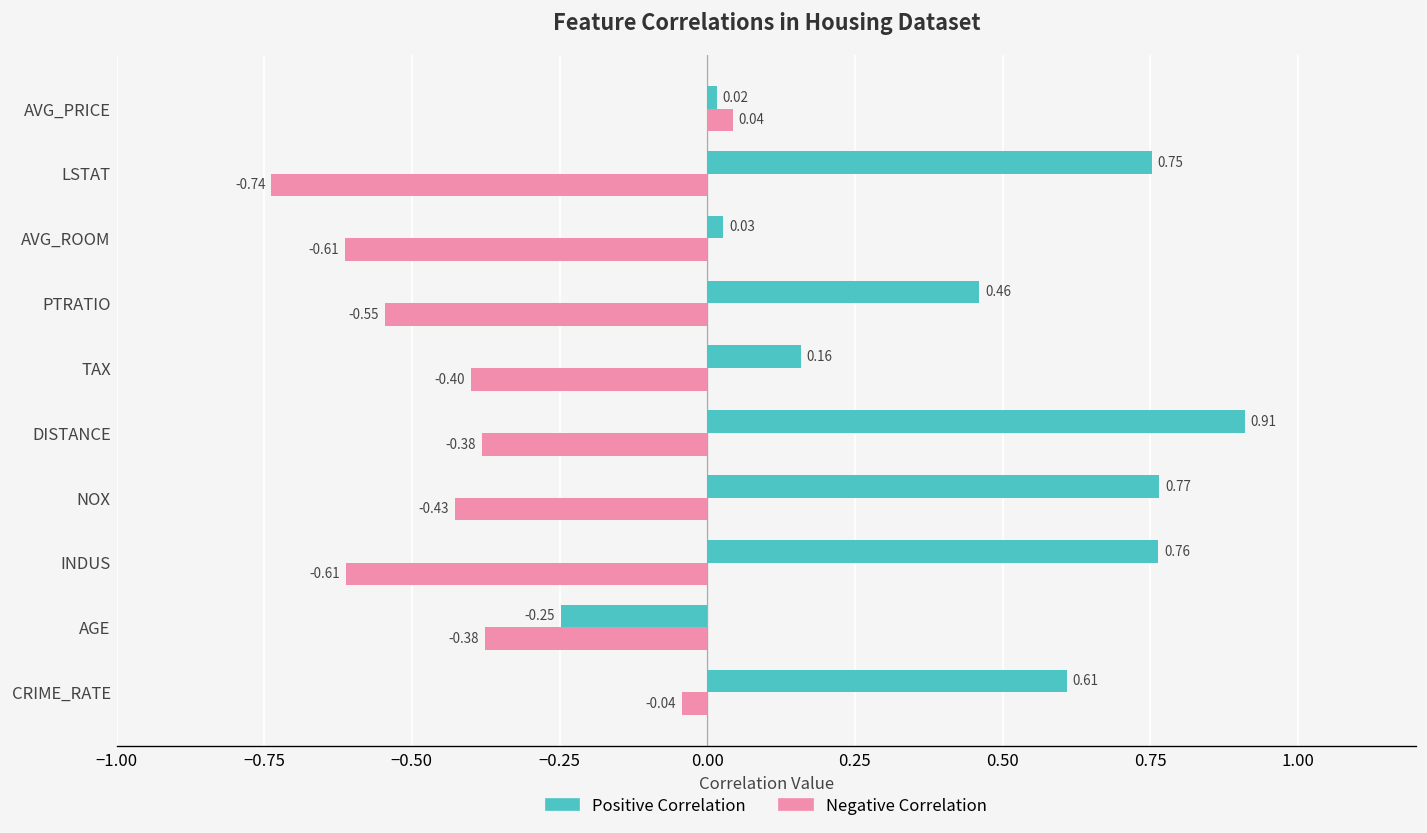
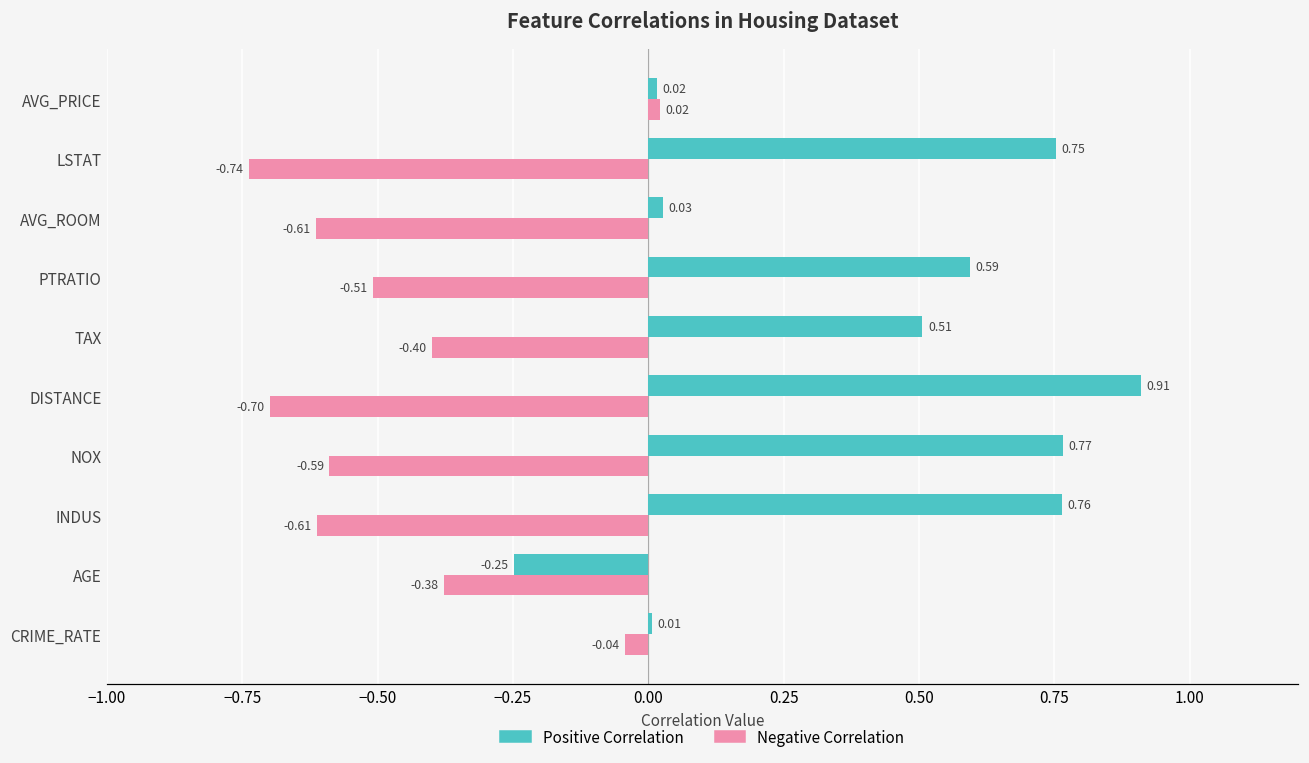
  {
    "Positive Correlation": {
      "AVG_PRICE": 0.02,
      "LSTAT": 0.75,
      "AVG_ROOM": 0.03,
-     "PTRATIO": 0.46,
-     "TAX": 0.16,
+     "PTRATIO": 0.59,
+     "TAX": 0.51,
      "DISTANCE": 0.91,
      "NOX": 0.77,
      "INDUS": 0.76,
      "AGE": -0.25,
-     "CRIME_RATE": 0.61
+     "CRIME_RATE": 0.01
    },
    "Negative Correlation": {
-     "AVG_PRICE": 0.04,
+     "AVG_PRICE": 0.02,
      "LSTAT": -0.74,
      "AVG_ROOM": -0.61,
-     "PTRATIO": -0.55,
+     "PTRATIO": -0.51,
      "TAX": -0.40,
-     "DISTANCE": -0.38,
-     "NOX": -0.43,
+     "DISTANCE": -0.70,
+     "NOX": -0.59,
      "INDUS": -0.61,
      "AGE": -0.38,
      "CRIME_RATE": -0.04
    }
  }
